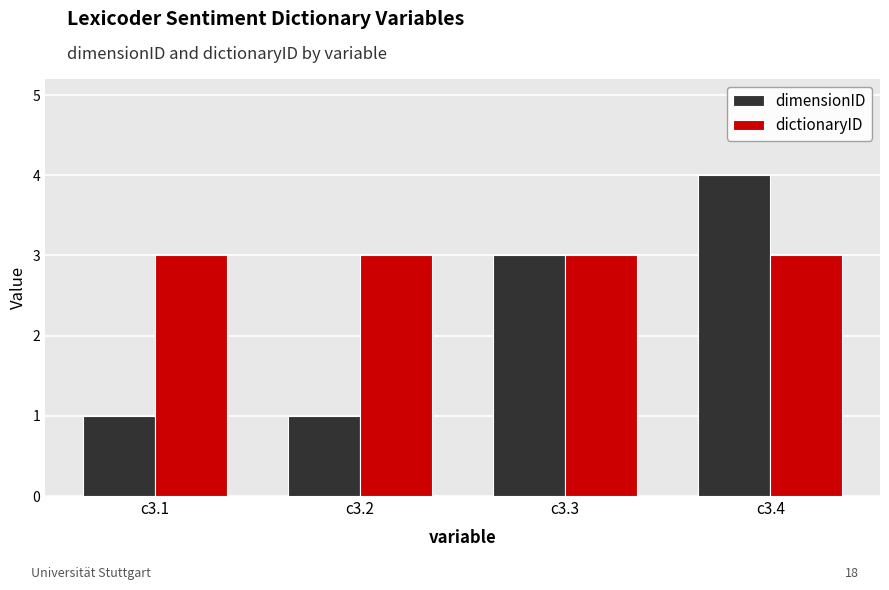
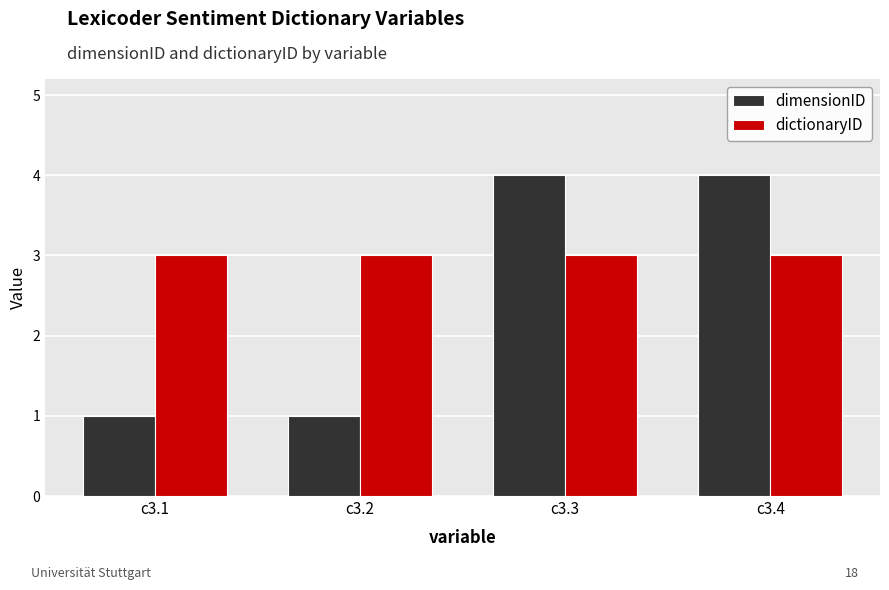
  {
    "dimensionID": {
      "c3.1": 1,
      "c3.2": 1,
-     "c3.3": 3,
+     "c3.3": 4,
      "c3.4": 4
    },
    "dictionaryID": {
      "c3.1": 3,
      "c3.2": 3,
      "c3.3": 3,
      "c3.4": 3
    }
  }
